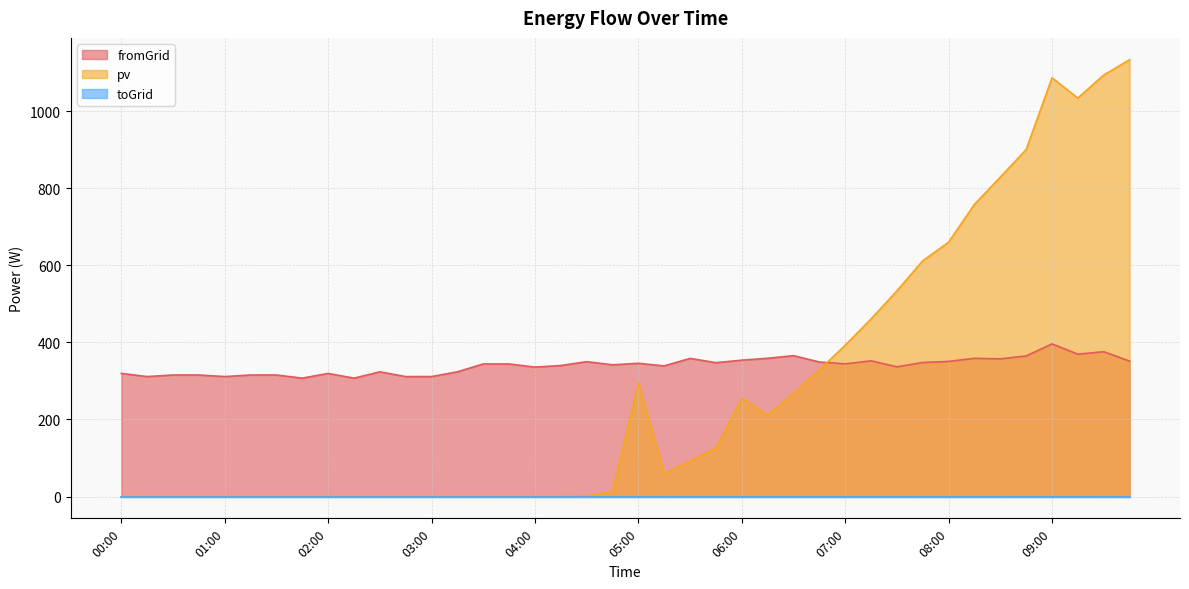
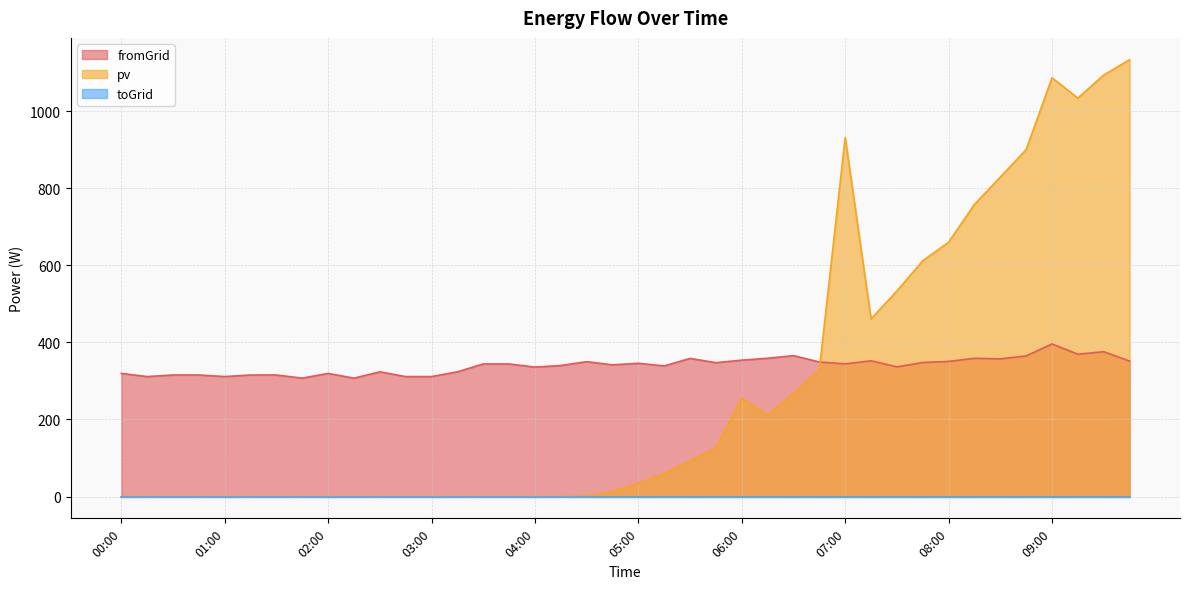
  {
    "fromGrid": {
      "00:00": 320,
      "01:00": 310,
      "02:00": 320,
      "03:00": 310,
      "04:00": 340,
      "05:00": 350,
      "06:00": 350,
      "07:00": 340,
      "08:00": 350,
      "09:00": 400
    },
    "pv": {
-     "05:00": 290,
+     "05:00": 30,
      "06:00": 250,
-     "07:00": 390,
+     "07:00": 930,
      "08:00": 660,
      "09:00": 1090
    },
    "toGrid": {
      "05:00": 0,
      "06:00": 0,
      "07:00": 0,
      "08:00": 0,
      "09:00": 0
    }
  }
